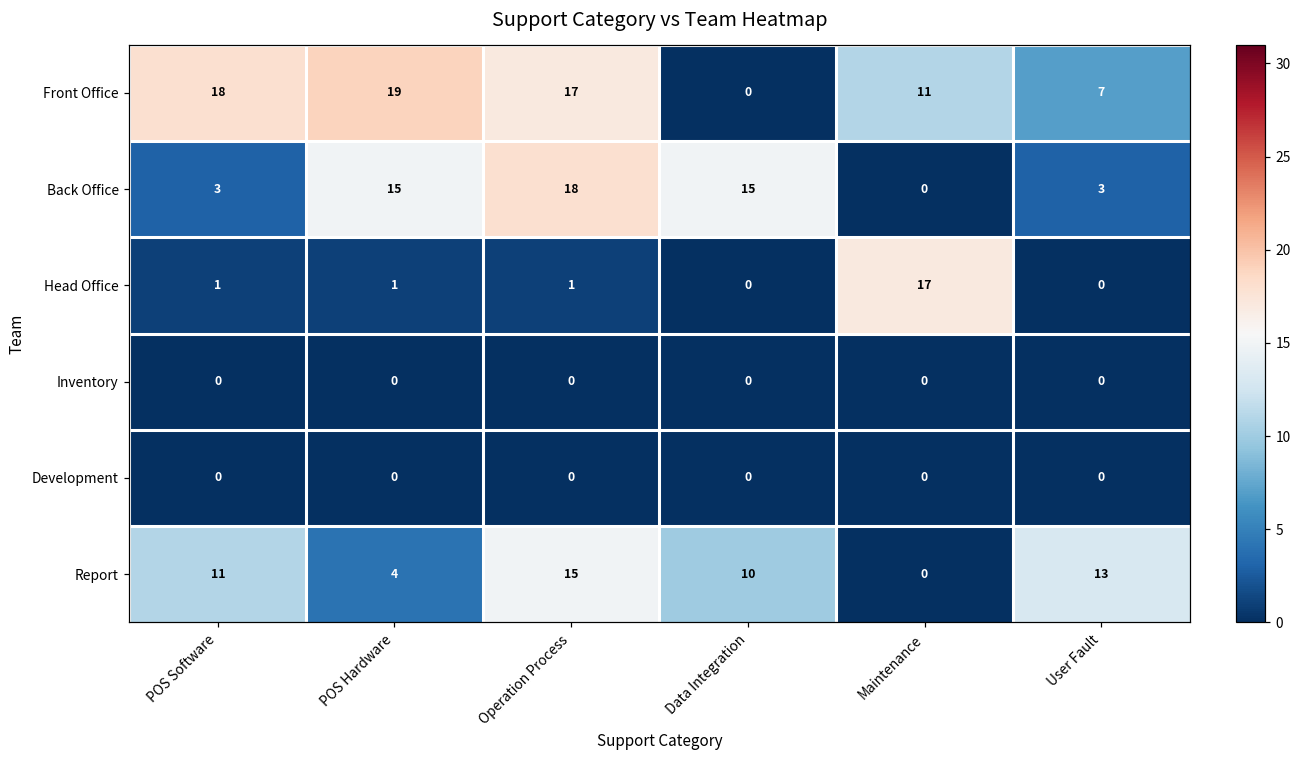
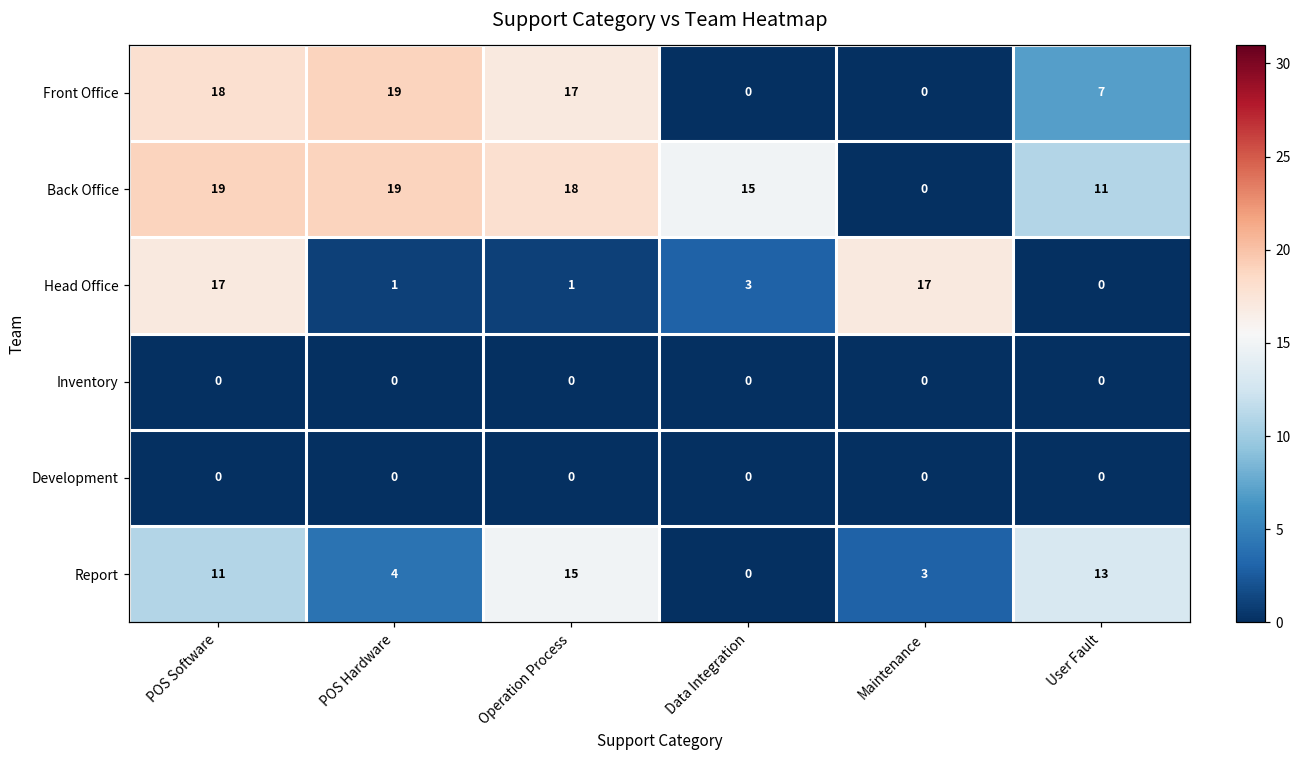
  {
    "Front Office": {
      "POS Software": 18,
      "POS Hardware": 19,
      "Operation Process": 17,
      "Data Integration": 0,
-     "Maintenance": 11,
+     "Maintenance": 0,
      "User Fault": 7
    },
    "Back Office": {
-     "POS Software": 3,
-     "POS Hardware": 15,
+     "POS Software": 19,
+     "POS Hardware": 19,
      "Operation Process": 18,
      "Data Integration": 15,
      "Maintenance": 0,
-     "User Fault": 3
+     "User Fault": 11
    },
    "Head Office": {
-     "POS Software": 1,
+     "POS Software": 17,
      "POS Hardware": 1,
      "Operation Process": 1,
-     "Data Integration": 0,
+     "Data Integration": 3,
      "Maintenance": 17,
      "User Fault": 0
    },
    "Inventory": {
      "POS Software": 0,
      "POS Hardware": 0,
      "Operation Process": 0,
      "Data Integration": 0,
      "Maintenance": 0,
      "User Fault": 0
    },
    "Development": {
      "POS Software": 0,
      "POS Hardware": 0,
      "Operation Process": 0,
      "Data Integration": 0,
      "Maintenance": 0,
      "User Fault": 0
    },
    "Report": {
      "POS Software": 11,
      "POS Hardware": 4,
      "Operation Process": 15,
-     "Data Integration": 10,
-     "Maintenance": 0,
+     "Data Integration": 0,
+     "Maintenance": 3,
      "User Fault": 13
    }
  }
